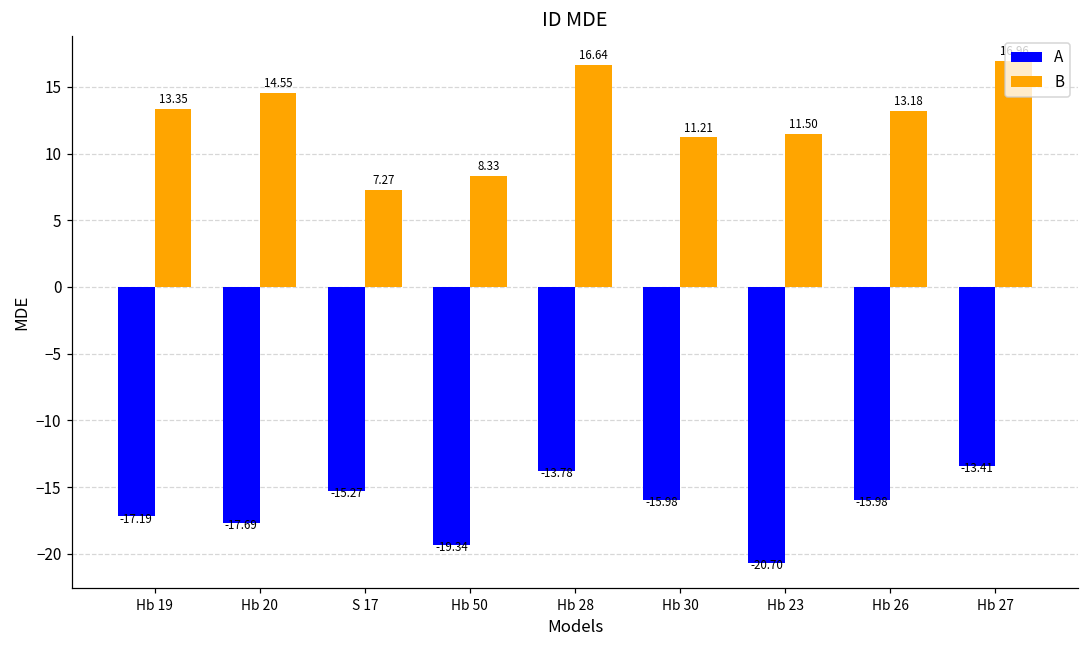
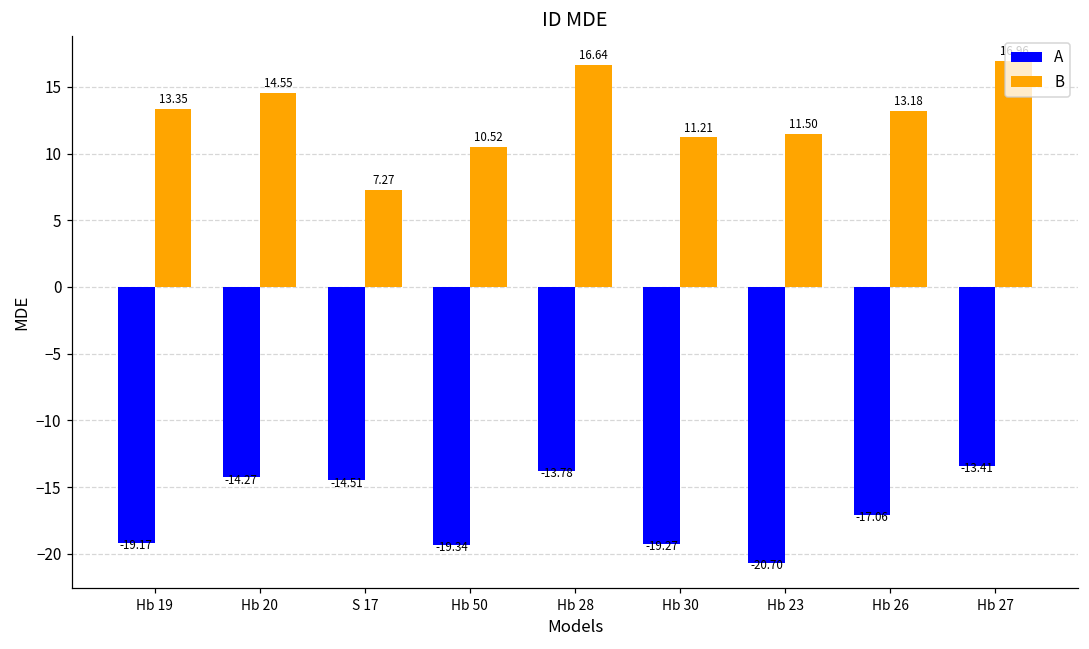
  {
    "A": {
-     "Hb 19": -17.19,
-     "Hb 20": -17.69,
-     "S 17": -15.27,
+     "Hb 19": -19.17,
+     "Hb 20": -14.27,
+     "S 17": -14.51,
      "Hb 50": -19.34,
      "Hb 28": -13.78,
-     "Hb 30": -15.98,
+     "Hb 30": -19.27,
      "Hb 23": -20.70,
-     "Hb 26": -15.98,
+     "Hb 26": -17.06,
      "Hb 27": -13.41
    },
    "B": {
      "Hb 19": 13.35,
      "Hb 20": 14.55,
      "S 17": 7.27,
-     "Hb 50": 8.33,
+     "Hb 50": 10.52,
      "Hb 28": 16.64,
      "Hb 30": 11.21,
      "Hb 23": 11.50,
      "Hb 26": 13.18
    }
  }
